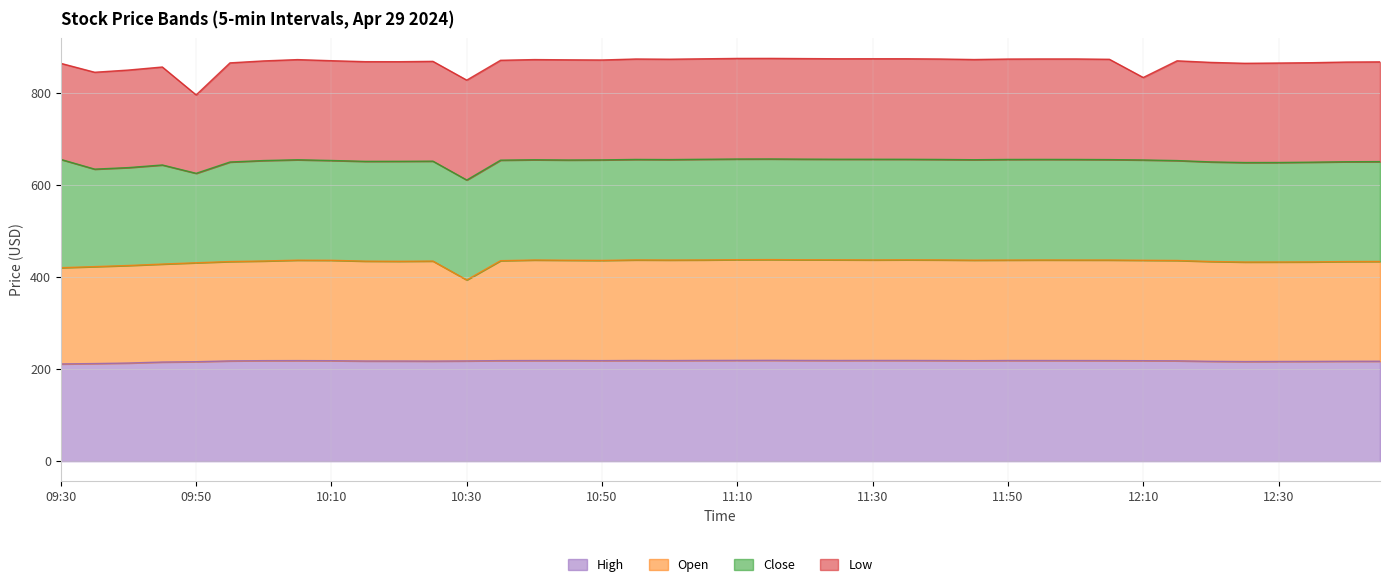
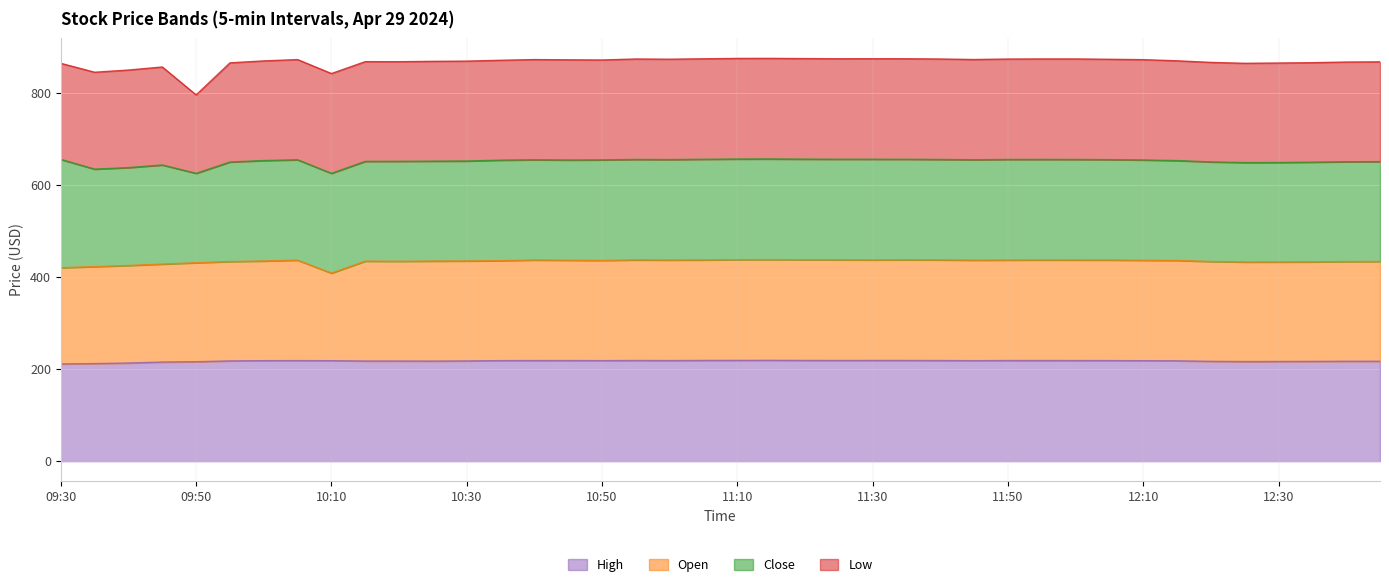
  {
    "High": {
      "09:30": 210,
      "09:50": 220,
      "10:10": 220,
      "10:30": 220,
      "10:50": 220,
      "11:10": 220,
      "11:30": 220,
      "11:50": 220,
      "12:10": 220,
      "12:30": 220
    },
    "Open": {
      "09:30": 210,
      "09:50": 210,
-     "10:10": 220,
-     "10:30": 180,
+     "10:10": 190,
+     "10:30": 220,
      "10:50": 220,
      "11:10": 220,
      "11:30": 220,
      "11:50": 220,
      "12:10": 220,
      "12:30": 220
    },
    "Close": {
      "09:30": 240,
      "09:50": 190,
      "10:10": 220,
      "10:30": 220,
      "10:50": 220,
      "11:10": 220,
      "11:30": 220,
      "11:50": 220,
      "12:10": 220,
      "12:30": 220
    },
    "Low": {
      "09:30": 210,
      "09:50": 170,
      "10:10": 220,
      "10:30": 220,
      "10:50": 220,
      "11:10": 220,
      "11:30": 220,
      "11:50": 220,
-     "12:10": 180,
+     "12:10": 220,
      "12:30": 220
    }
  }
